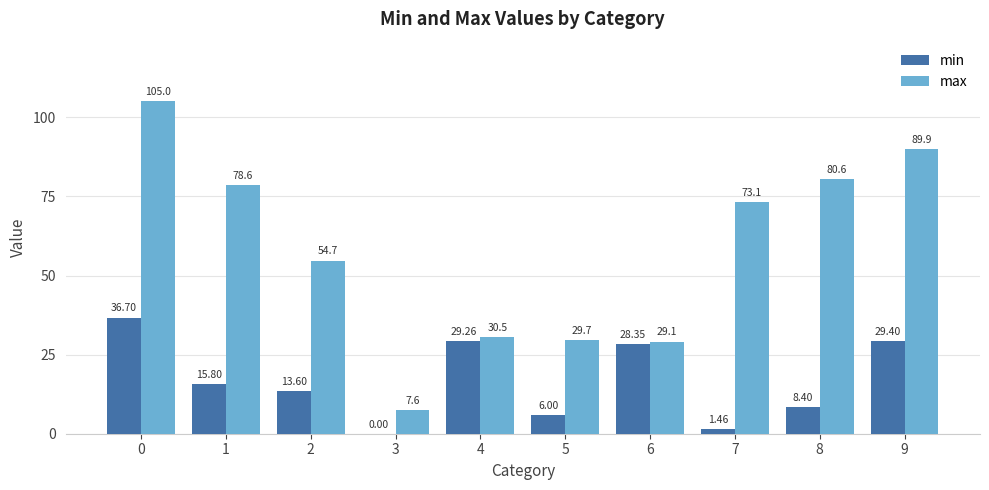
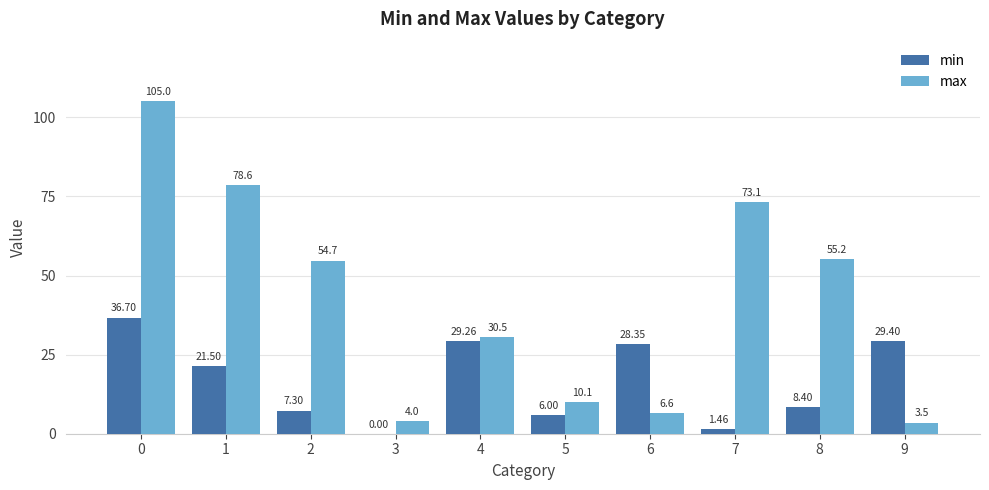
  {
    "min": {
      "0": 36.70,
-     "1": 15.80,
-     "2": 13.60,
+     "1": 21.50,
+     "2": 7.30,
      "3": 0.00,
      "4": 29.26,
      "5": 6.00,
      "6": 28.35,
      "7": 1.46,
      "8": 8.40,
      "9": 29.40
    },
    "max": {
      "0": 105.0,
      "1": 78.6,
      "2": 54.7,
-     "3": 7.6,
+     "3": 4.0,
      "4": 30.5,
-     "5": 29.7,
-     "6": 29.1,
+     "5": 10.1,
+     "6": 6.6,
      "7": 73.1,
-     "8": 80.6,
-     "9": 89.9
+     "8": 55.2,
+     "9": 3.5
    }
  }
